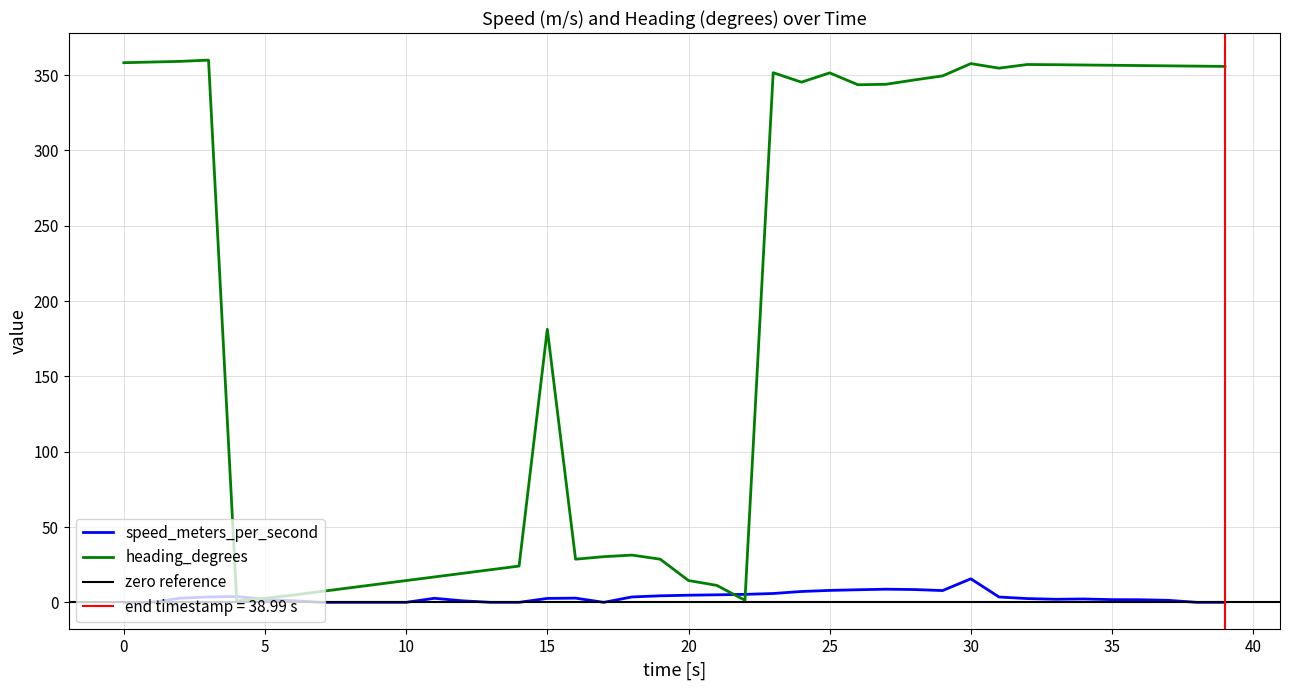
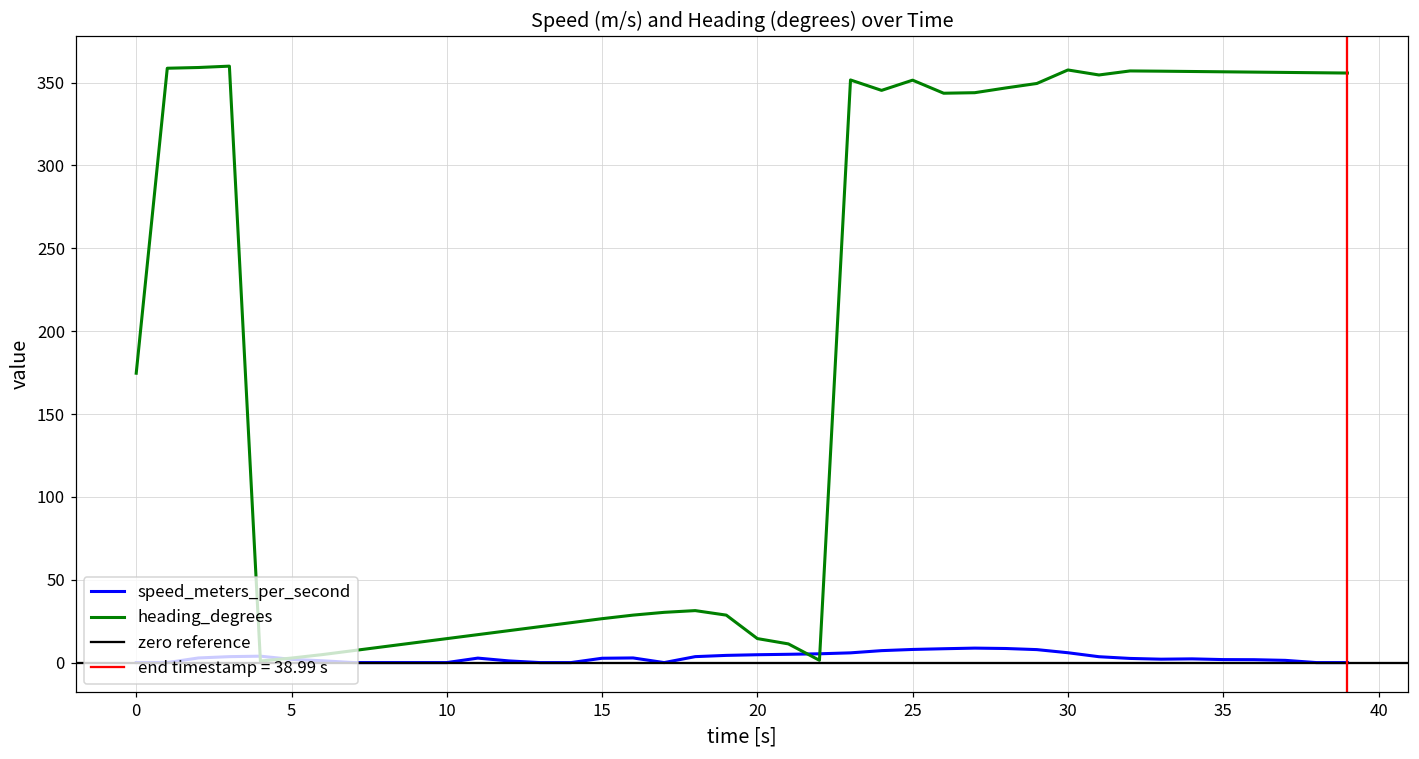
  {
    "speed_meters_per_second": {
      "10": 0,
      "15": 3,
      "20": 5,
      "25": 8,
-     "30": 16,
+     "30": 6,
      "35": 2
    },
    "heading_degrees": {
-     "0": 358,
+     "0": 175,
      "10": 14,
-     "15": 181,
+     "15": 26,
      "20": 14,
      "25": 351,
      "30": 358,
      "35": 357
    }
  }
